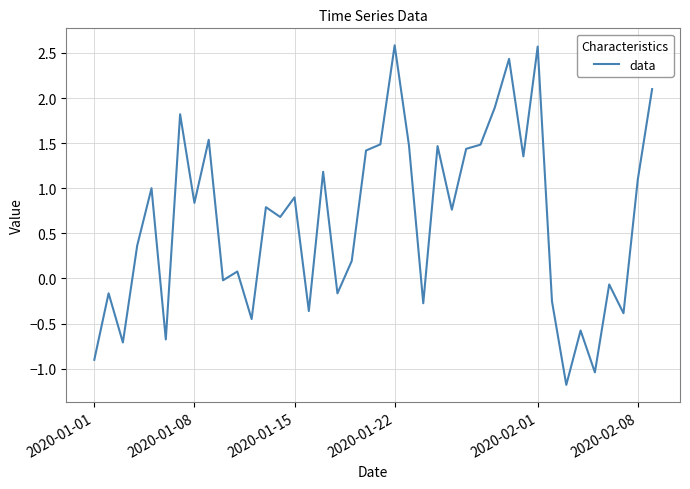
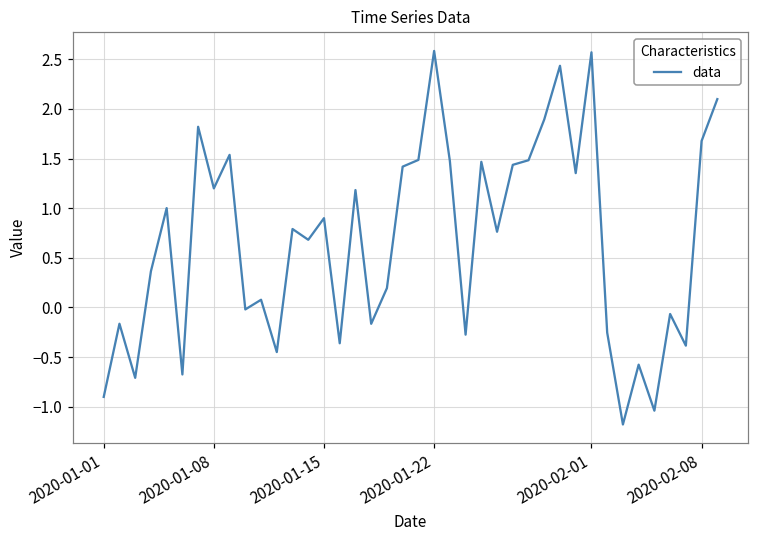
  {
    "2020-01-01": -0.9,
-   "2020-01-08": 0.8,
+   "2020-01-08": 1.2,
    "2020-01-15": 0.9,
    "2020-01-22": 2.6,
    "2020-02-01": 2.6,
-   "2020-02-08": 1.1
+   "2020-02-08": 1.7
  }
